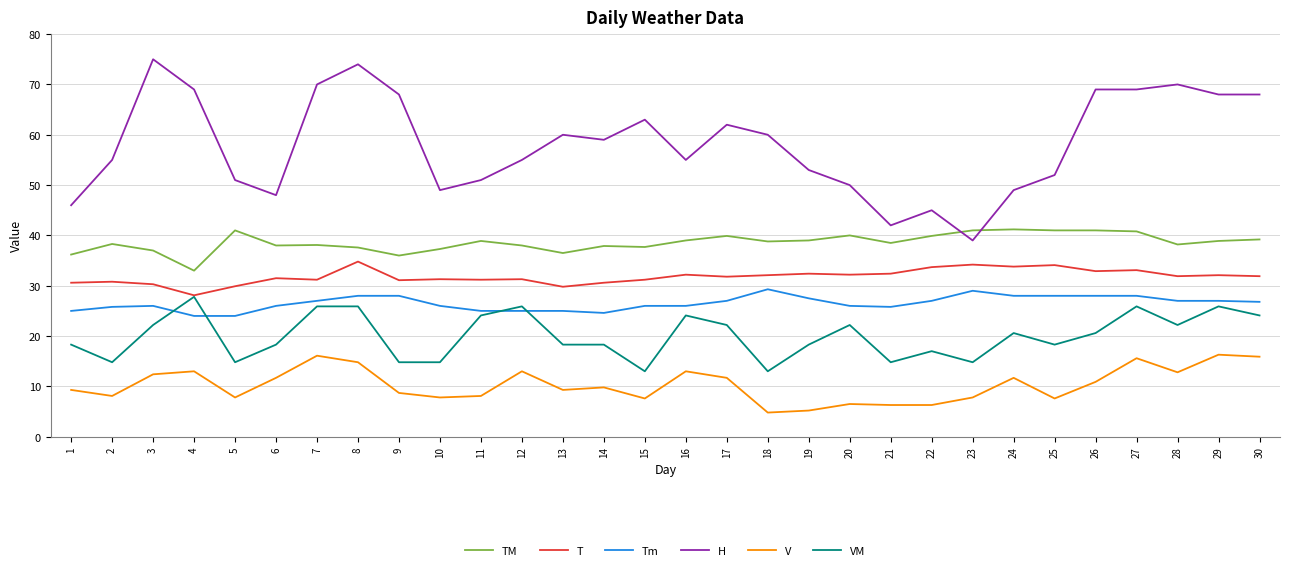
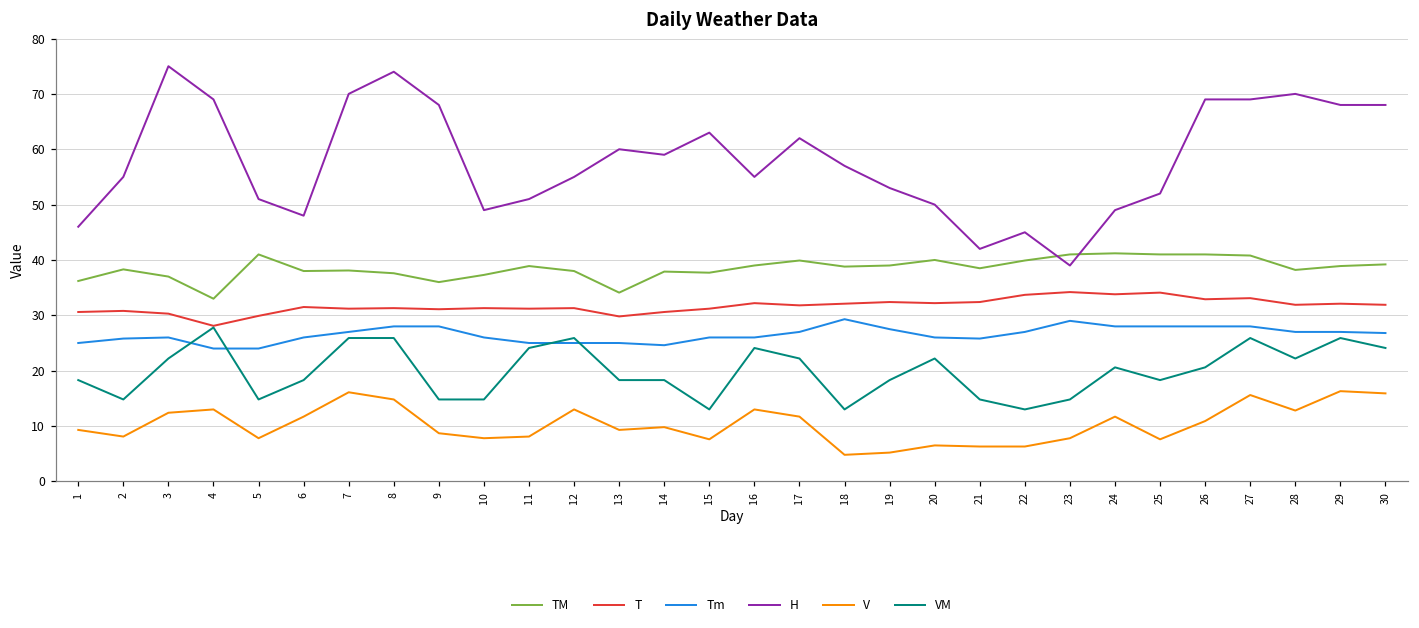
  {
    "TM": {
      "1": 36,
      "2": 38,
      "3": 37,
      "4": 33,
      "5": 41,
      "6": 38,
      "7": 38,
      "8": 38,
      "9": 36,
      "10": 37,
      "11": 39,
      "12": 38,
-     "13": 37,
+     "13": 34,
      "14": 38,
      "15": 38,
      "16": 39,
      "17": 40,
      "18": 39,
      "19": 39,
      "20": 40,
      "21": 39,
      "22": 40,
      "23": 41,
      "24": 41,
      "25": 41,
      "26": 41,
      "27": 41,
      "28": 38,
      "29": 39,
      "30": 39
    },
    "T": {
      "1": 31,
      "2": 31,
      "3": 30,
      "5": 30,
      "6": 32,
      "7": 31,
-     "8": 35,
+     "8": 31,
      "9": 31,
      "10": 31,
      "11": 31,
      "12": 31,
      "13": 30,
      "14": 31,
      "15": 31,
      "16": 32,
      "17": 32,
      "18": 32,
      "19": 32,
      "20": 32,
      "21": 32,
      "22": 34,
      "23": 34,
      "24": 34,
      "25": 34,
      "26": 33,
      "27": 33,
      "28": 32,
      "29": 32,
      "30": 32
    },
    "Tm": {
      "1": 25,
      "2": 26,
      "3": 26,
      "4": 24,
      "5": 24,
      "6": 26,
      "7": 27,
      "8": 28,
      "9": 28,
      "10": 26,
      "11": 25,
      "12": 25,
      "13": 25,
      "14": 25,
      "15": 26,
      "16": 26,
      "17": 27,
      "18": 29,
      "19": 28,
      "20": 26,
      "21": 26,
      "22": 27,
      "23": 29,
      "24": 28,
      "25": 28,
      "26": 28,
      "27": 28,
      "28": 27,
      "29": 27,
      "30": 27
    },
    "H": {
      "1": 46,
      "2": 55,
      "3": 75,
      "4": 69,
      "5": 51,
      "6": 48,
      "7": 70,
      "8": 74,
      "9": 68,
      "10": 49,
      "11": 51,
      "12": 55,
      "13": 60,
      "14": 59,
      "15": 63,
      "16": 55,
      "17": 62,
-     "18": 60,
+     "18": 57,
      "19": 53,
      "20": 50,
      "21": 42,
      "22": 45,
      "23": 39,
      "24": 49,
      "25": 52,
      "26": 69,
      "27": 69,
      "28": 70,
      "29": 68,
      "30": 68
    },
    "V": {
      "1": 9,
      "2": 8,
      "3": 12,
      "4": 13,
      "5": 8,
      "6": 12,
      "7": 16,
      "8": 15,
      "9": 9,
      "10": 8,
      "11": 8,
      "12": 13,
      "13": 9,
      "14": 10,
      "15": 8,
      "16": 13,
      "17": 12,
      "18": 5,
      "19": 5,
      "20": 7,
      "21": 6,
      "22": 6,
      "23": 8,
      "24": 12,
      "25": 8,
      "26": 11,
      "27": 16,
      "28": 13,
      "29": 16,
      "30": 16
    },
    "VM": {
      "1": 18,
      "2": 15,
      "3": 22,
      "5": 15,
      "6": 18,
      "7": 26,
      "8": 26,
      "9": 15,
      "10": 15,
      "11": 24,
      "12": 26,
      "13": 18,
      "14": 18,
      "15": 13,
      "16": 24,
      "17": 22,
      "18": 13,
      "19": 18,
      "20": 22,
      "21": 15,
-     "22": 17,
+     "22": 13,
      "23": 15,
      "24": 21,
      "25": 18,
      "26": 21,
      "27": 26,
      "28": 22,
      "29": 26,
      "30": 24
    }
  }
